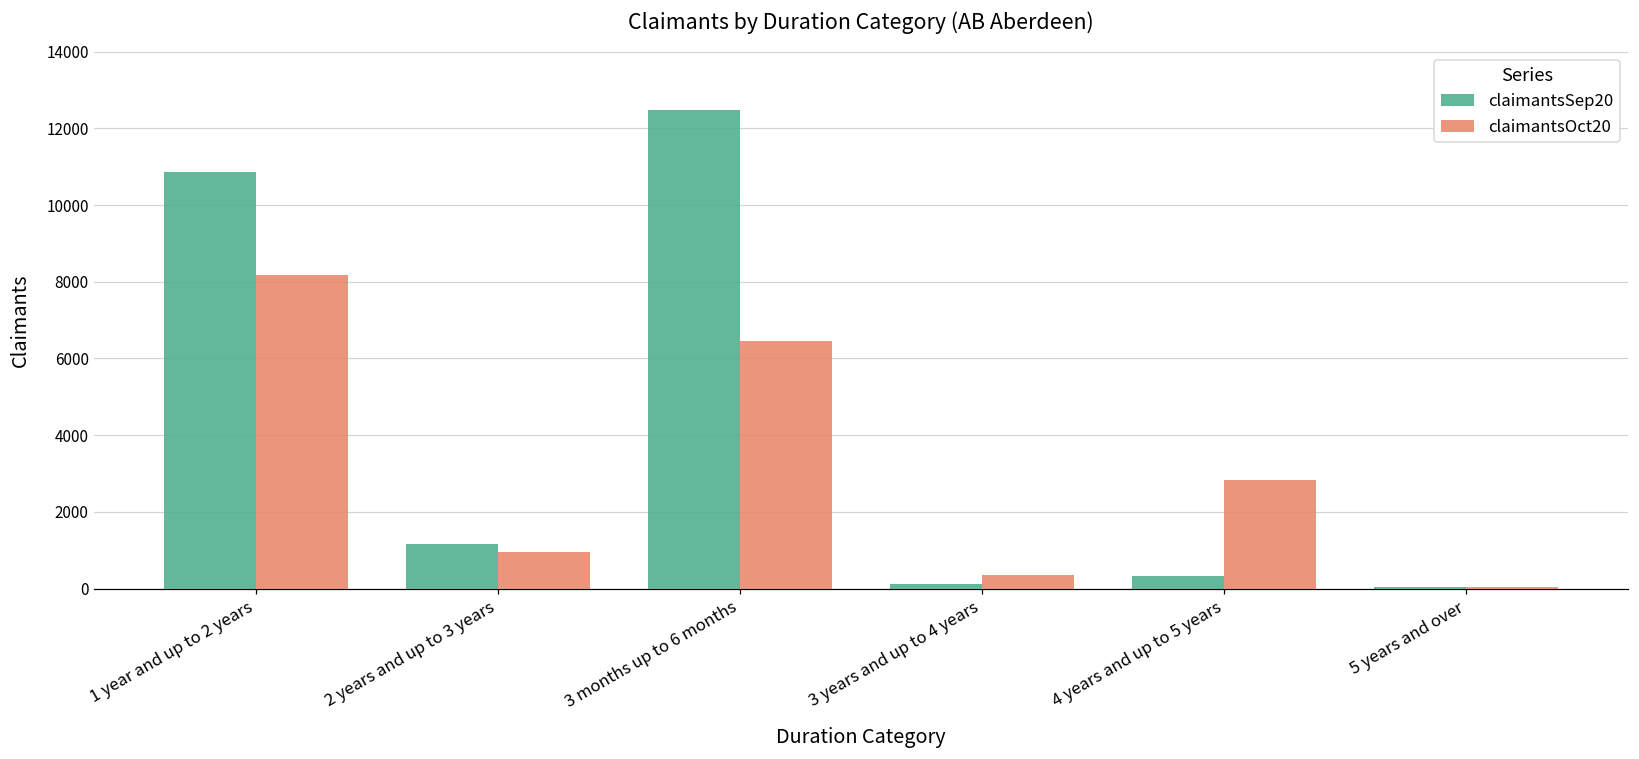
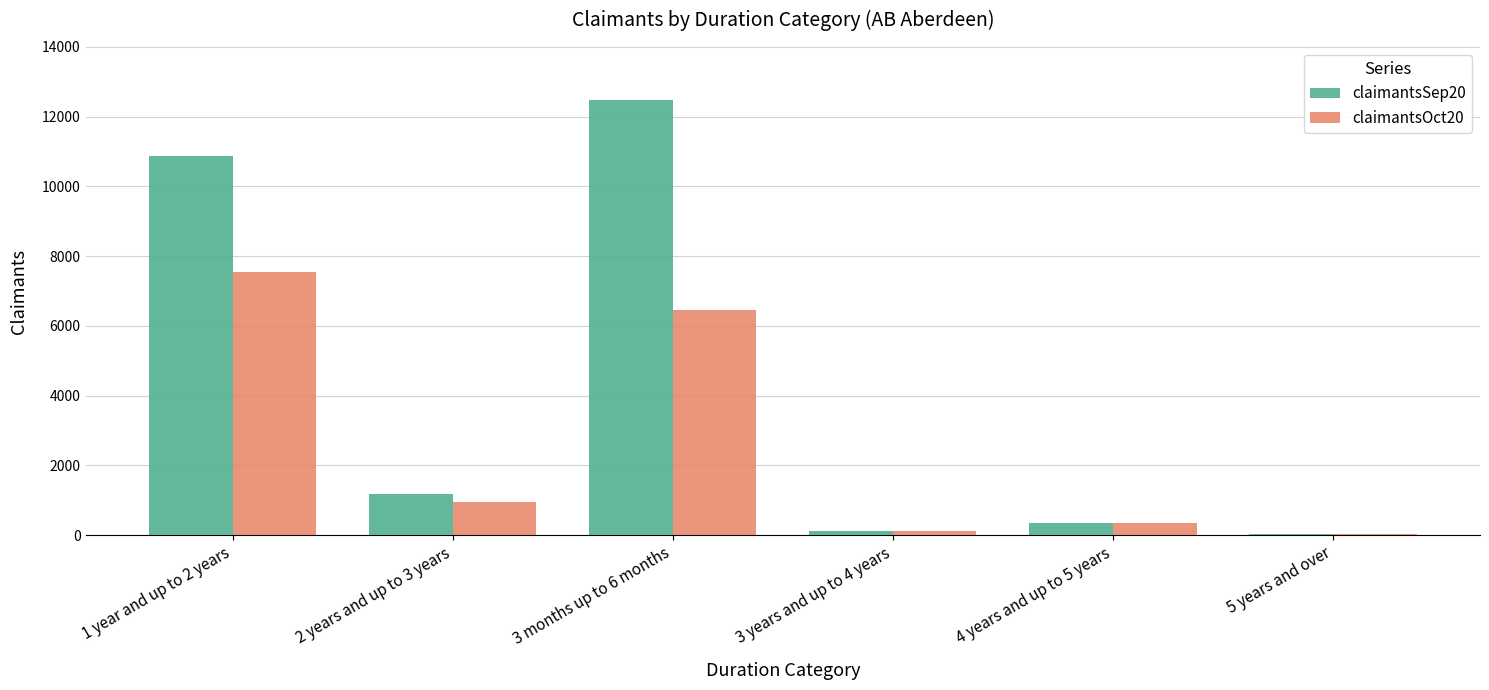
  {
    "claimantsSep20": {
      "1 year and up to 2 years": 10900,
      "2 years and up to 3 years": 1200,
      "3 months up to 6 months": 12500,
      "3 years and up to 4 years": 100,
      "4 years and up to 5 years": 300
    },
    "claimantsOct20": {
-     "1 year and up to 2 years": 8200,
+     "1 year and up to 2 years": 7500,
      "2 years and up to 3 years": 1000,
      "3 months up to 6 months": 6500,
-     "3 years and up to 4 years": 400,
-     "4 years and up to 5 years": 2800
+     "3 years and up to 4 years": 100,
+     "4 years and up to 5 years": 400
    }
  }
